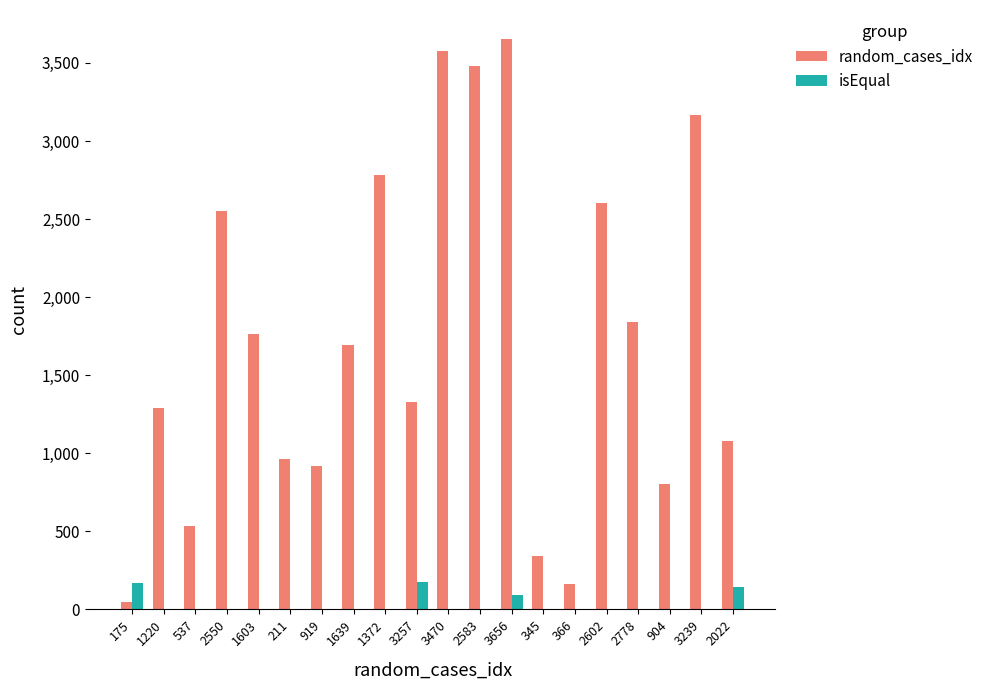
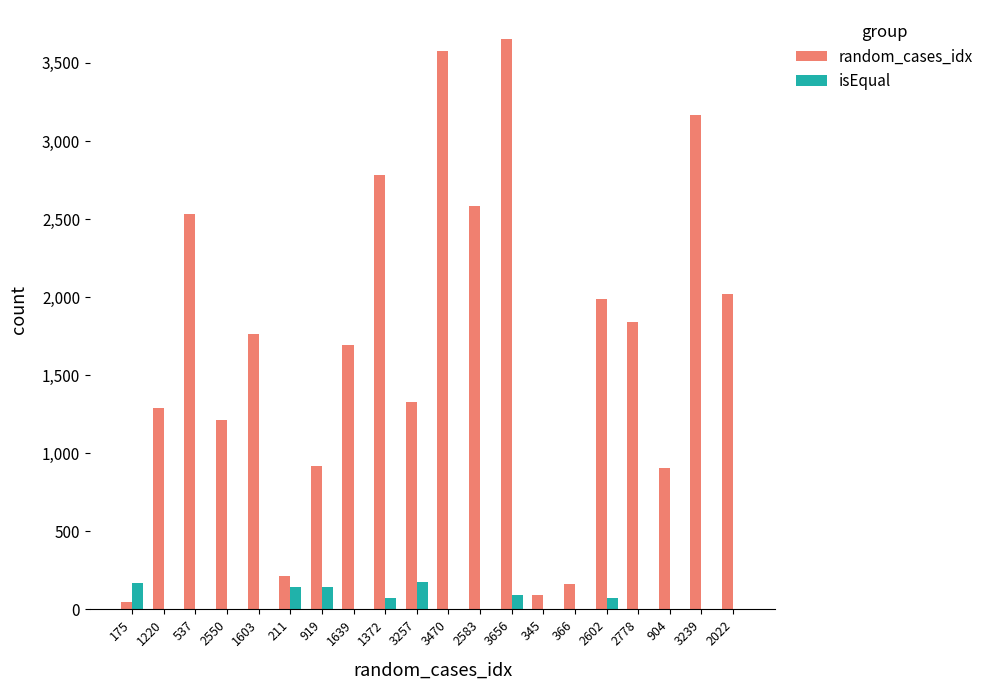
  {
    "random_cases_idx": {
      "175": "50",
      "1220": "1,290",
-     "537": "540",
-     "2550": "2,550",
+     "537": "2,530",
+     "2550": "1,210",
      "1603": "1,760",
-     "211": "960",
+     "211": "210",
      "919": "920",
      "1639": "1,690",
      "1372": "2,780",
      "3257": "1,330",
      "3470": "3,570",
-     "2583": "3,480",
+     "2583": "2,580",
      "3656": "3,660",
-     "345": "350",
+     "345": "90",
      "366": "160",
-     "2602": "2,600",
+     "2602": "1,990",
      "2778": "1,840",
-     "904": "800",
+     "904": "900",
      "3239": "3,170",
-     "2022": "1,080"
+     "2022": "2,020"
    },
    "isEqual": {
      "175": "170",
      "537": "0",
      "2550": "0",
      "1603": "0",
-     "211": "0",
-     "919": "0",
+     "211": "140",
+     "919": "140",
      "1639": "0",
-     "1372": "0",
+     "1372": "70",
      "3257": "170",
      "3470": "0",
      "2583": "0",
      "3656": "90",
      "345": "0",
      "366": "0",
-     "2602": "0",
+     "2602": "70",
      "2778": "0",
      "904": "0",
      "3239": "0",
-     "2022": "140"
+     "2022": "0"
    }
  }
